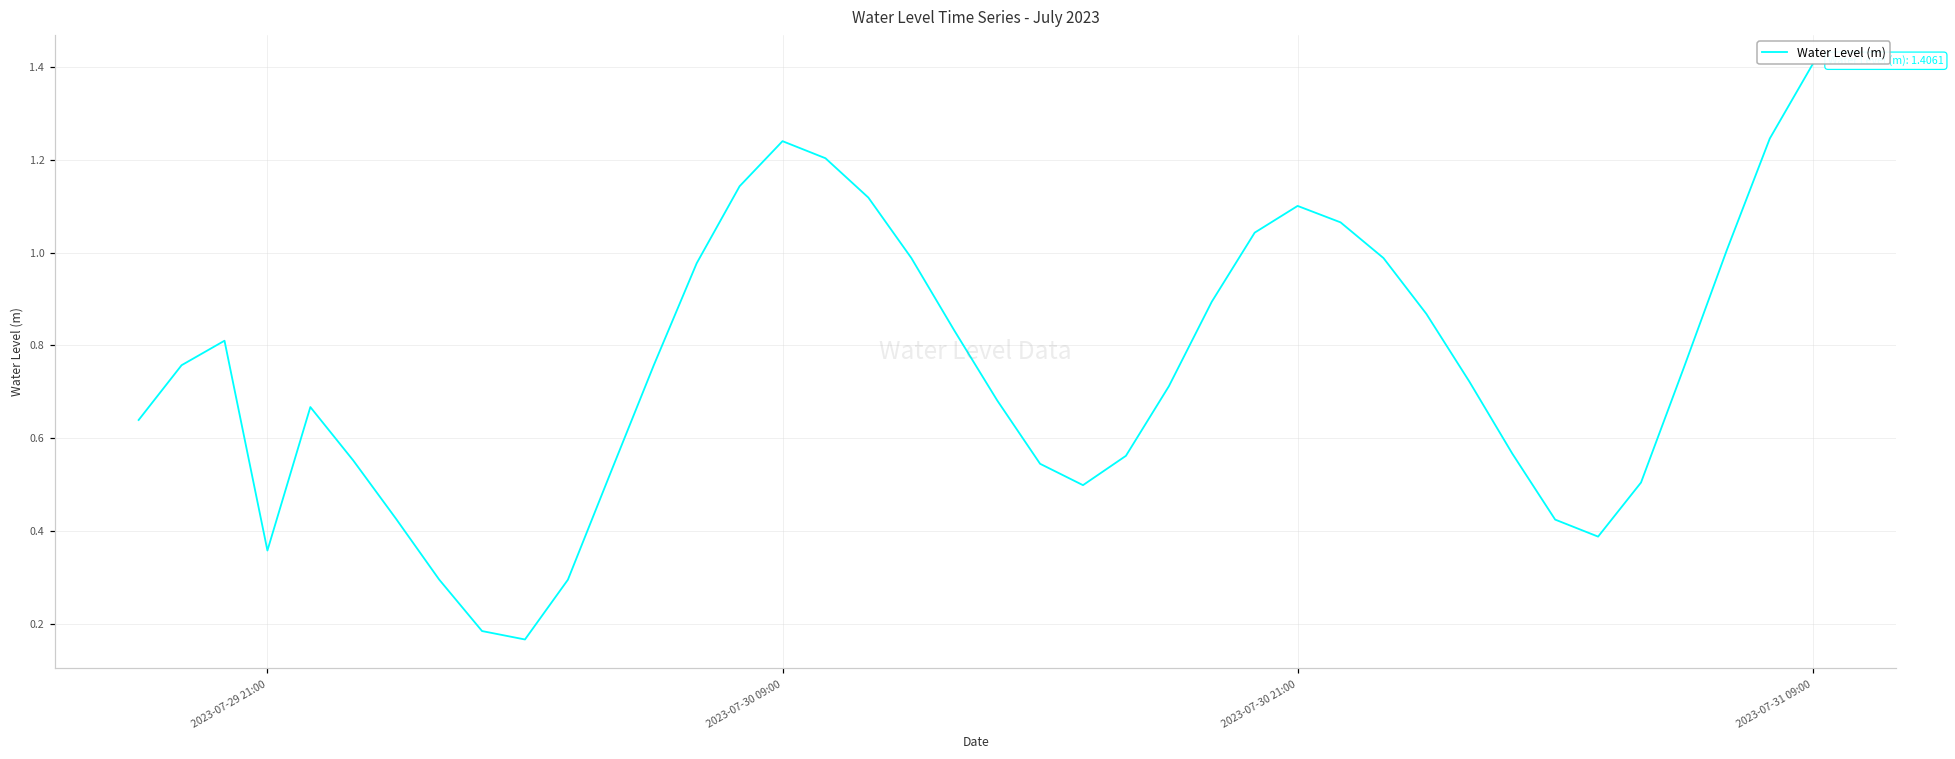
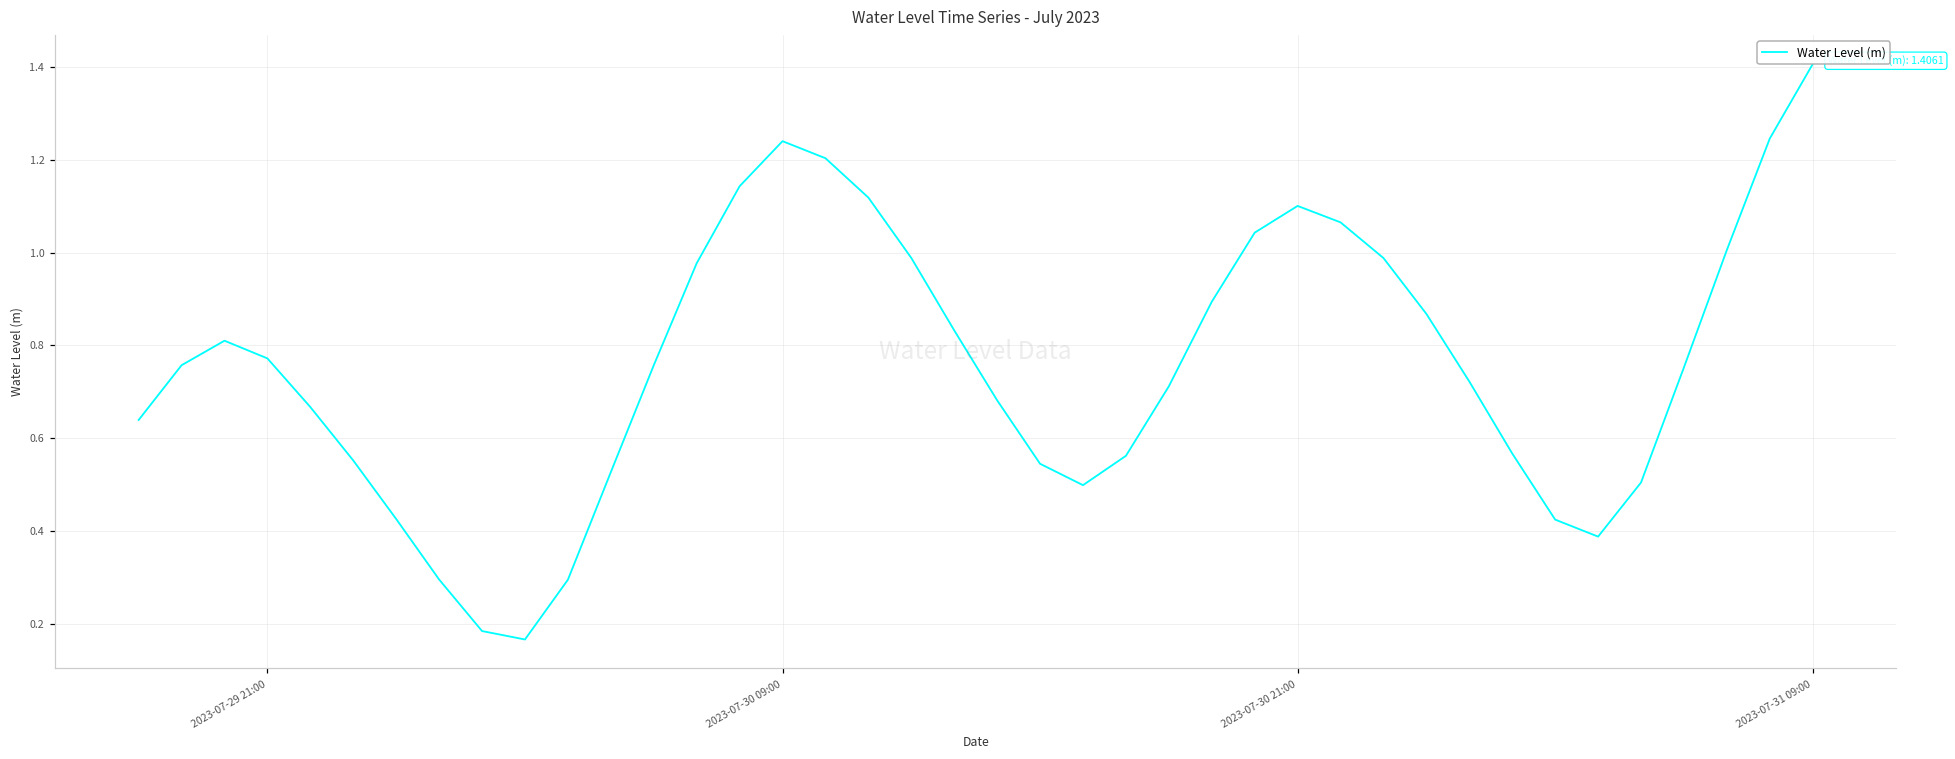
  {
-   "2023-07-29 21:00": 0.36,
+   "2023-07-29 21:00": 0.77,
    "2023-07-30 09:00": 1.24,
    "2023-07-30 21:00": 1.10
  }
